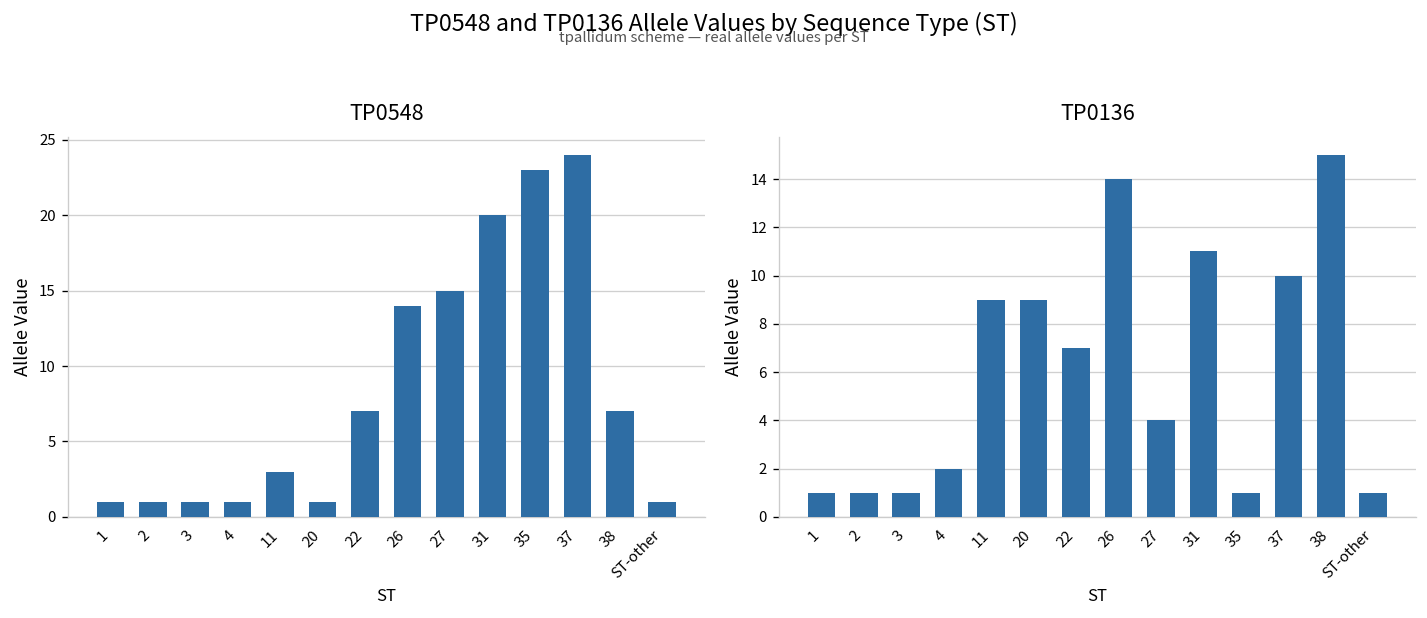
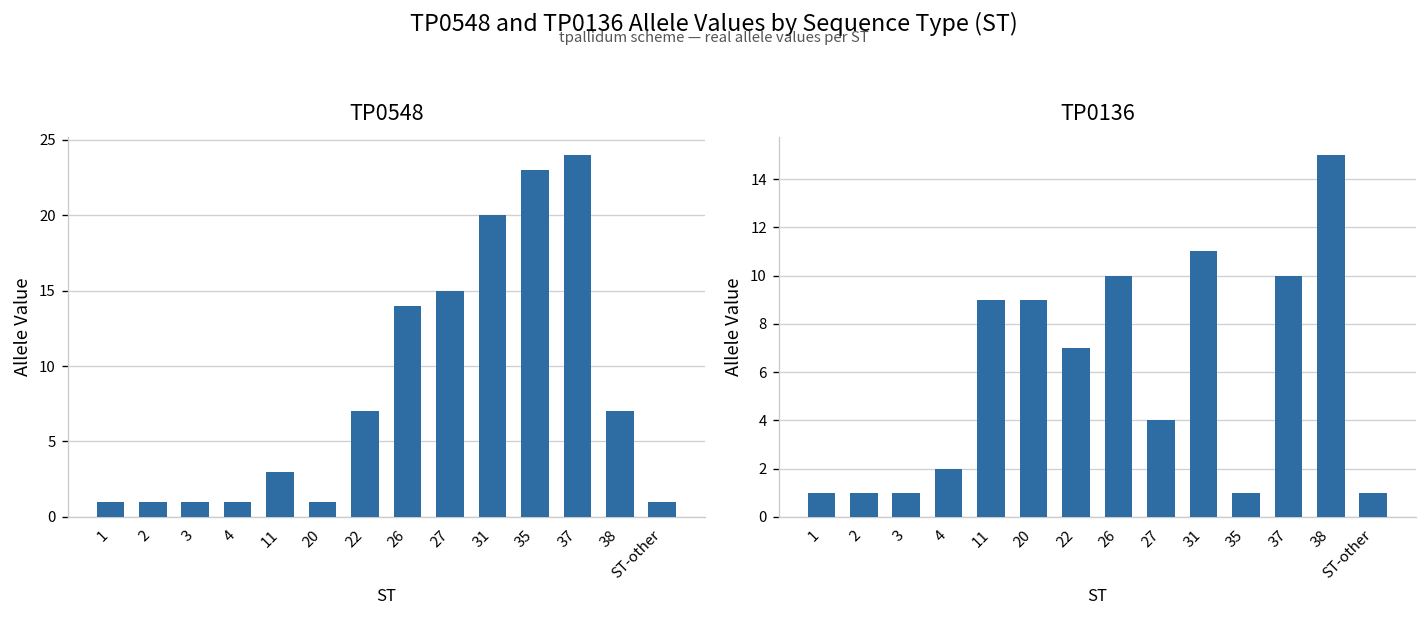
  {
    "TP0548": {
      "1": 1.0,
      "2": 1.0,
      "3": 1.0,
      "4": 1.0,
      "11": 3.0,
      "20": 1.0,
      "22": 7.0,
      "26": 14.0,
      "27": 15.0,
      "31": 20.0,
      "35": 23.0,
      "37": 24.0,
      "38": 7.0,
      "ST-other": 1.0
    },
    "TP0136": {
      "1": 1,
      "2": 1,
      "3": 1,
      "4": 2,
      "11": 9,
      "20": 9,
      "22": 7,
-     "26": 14,
+     "26": 10,
      "27": 4,
      "31": 11,
      "35": 1,
      "37": 10,
      "38": 15,
      "ST-other": 1
    }
  }
